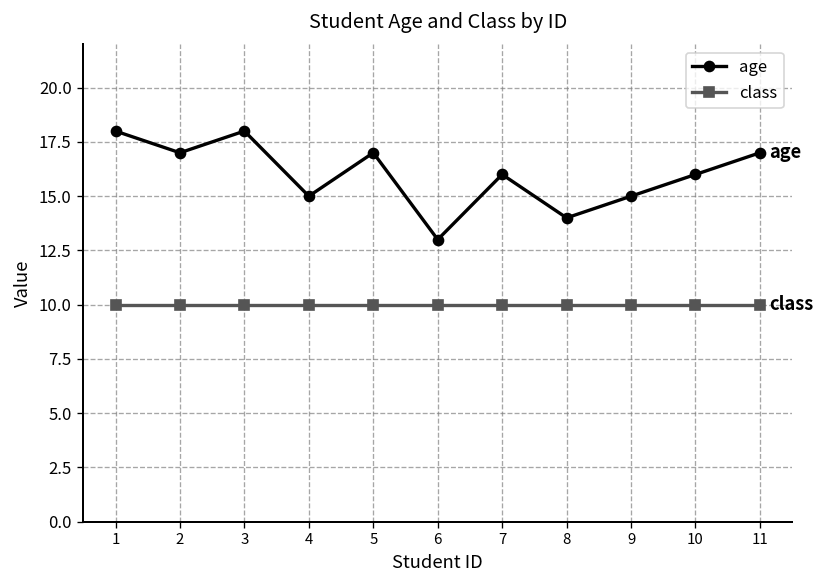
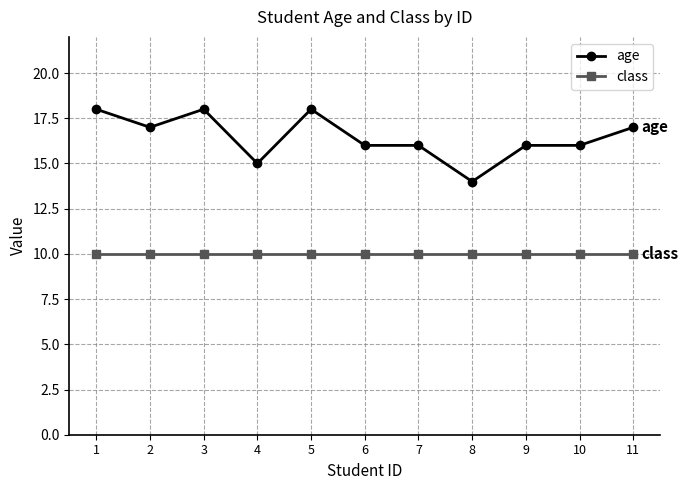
  {
    "age": {
      "1": 18,
      "2": 17,
      "3": 18,
      "4": 15,
-     "5": 17,
-     "6": 13,
+     "5": 18,
+     "6": 16,
      "7": 16,
      "8": 14,
-     "9": 15,
+     "9": 16,
      "10": 16,
      "11": 17
    },
    "class": {
      "1": 10,
      "2": 10,
      "3": 10,
      "4": 10,
      "5": 10,
      "6": 10,
      "7": 10,
      "8": 10,
      "9": 10,
      "10": 10,
      "11": 10
    }
  }
